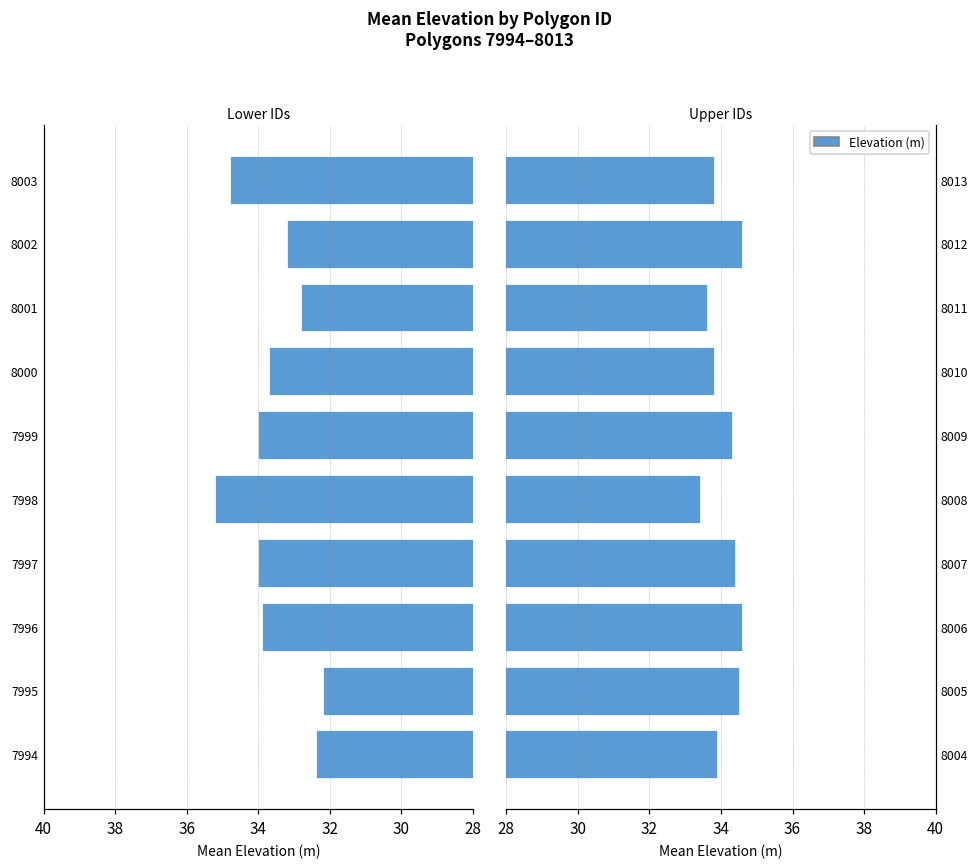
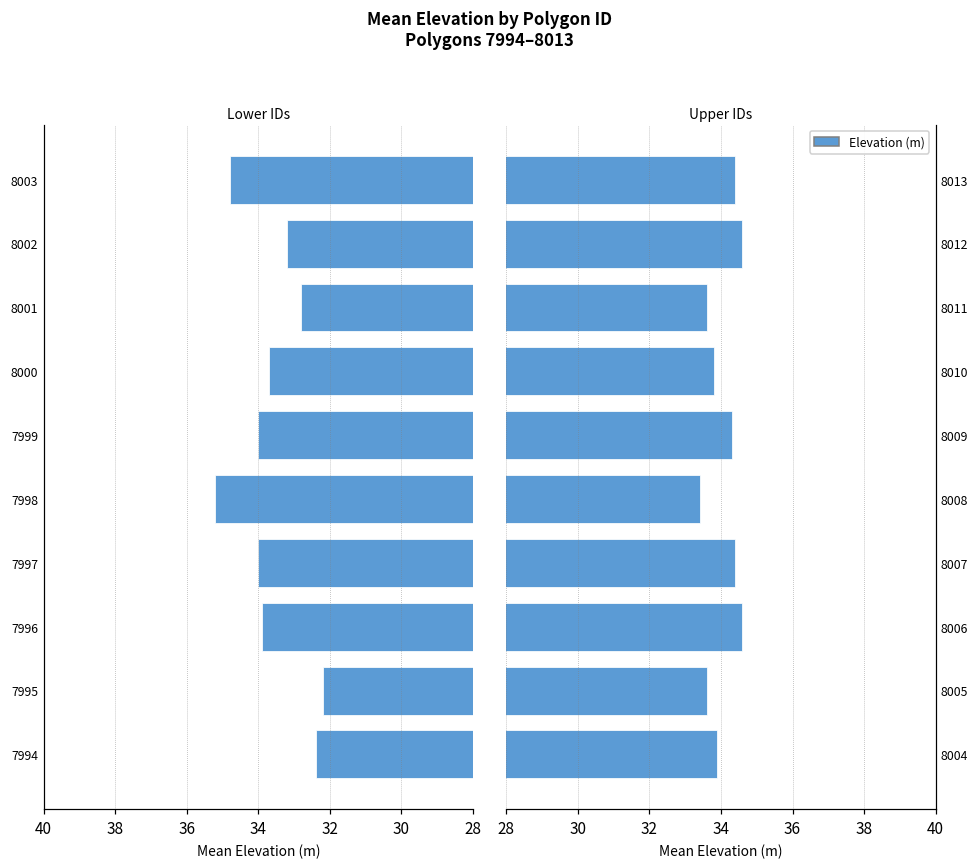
  {
    "Lower IDs": {
      "8003": 34.8,
      "8002": 33.2,
      "8001": 32.8,
      "8000": 33.7,
      "7999": 34.0,
      "7998": 35.2,
      "7997": 34.0,
      "7996": 33.9,
      "7995": 32.2,
      "7994": 32.4
    },
    "Upper IDs": {
-     "8013": 33.8,
+     "8013": 34.4,
      "8012": 34.6,
      "8011": 33.6,
      "8010": 33.8,
      "8009": 34.3,
      "8008": 33.4,
      "8007": 34.4,
      "8006": 34.6,
-     "8005": 34.5,
+     "8005": 33.6,
      "8004": 33.9
    }
  }
